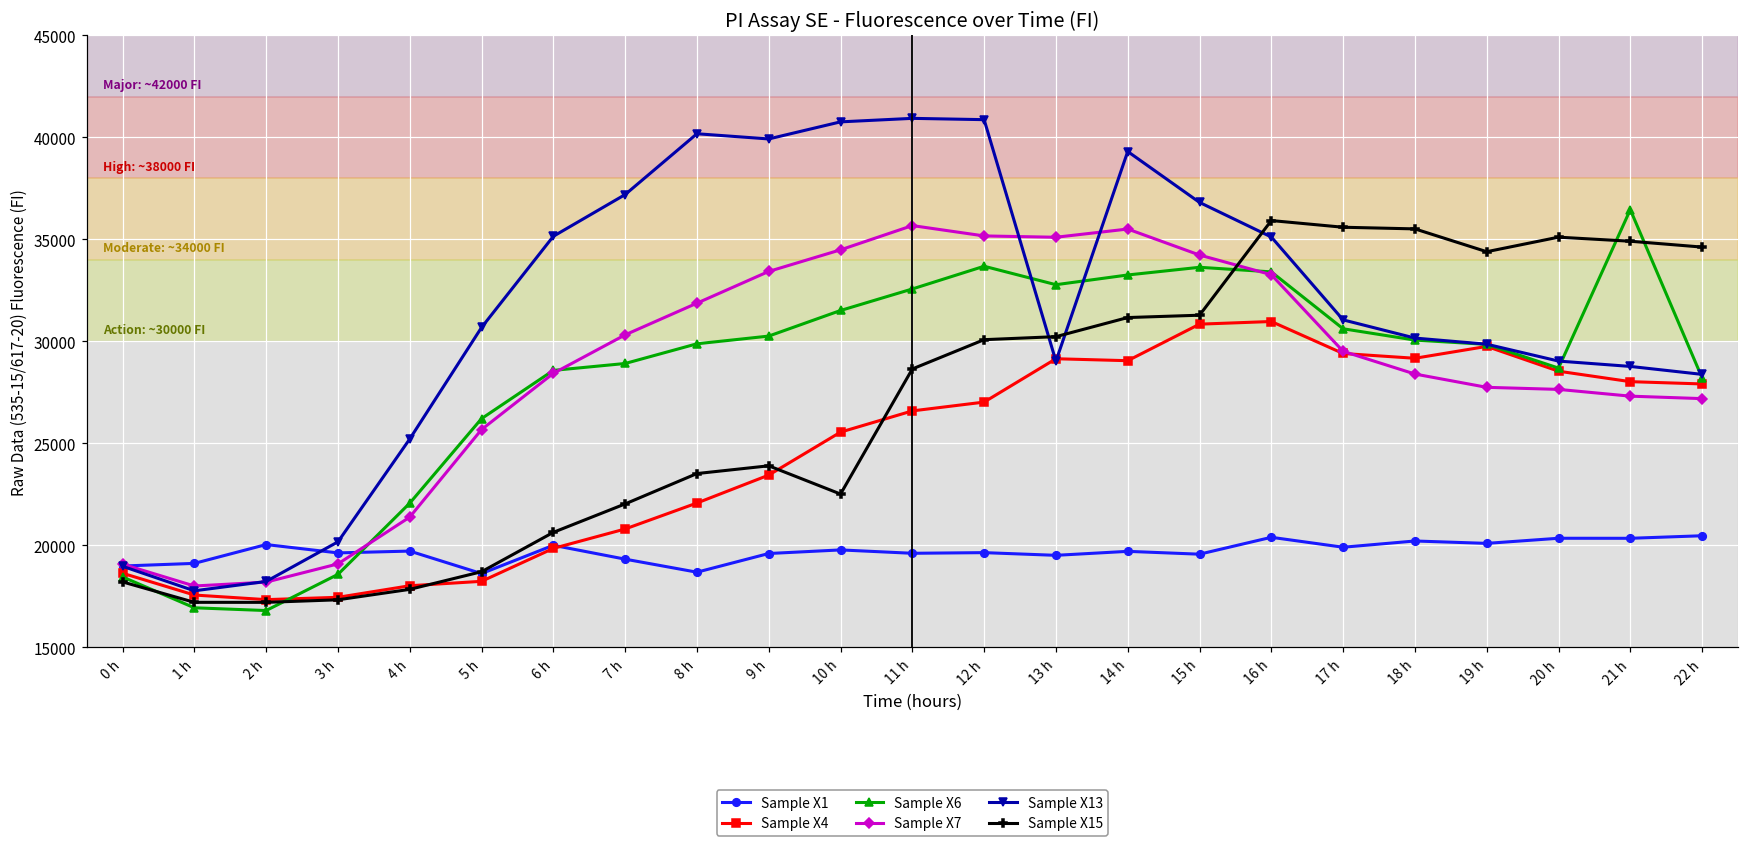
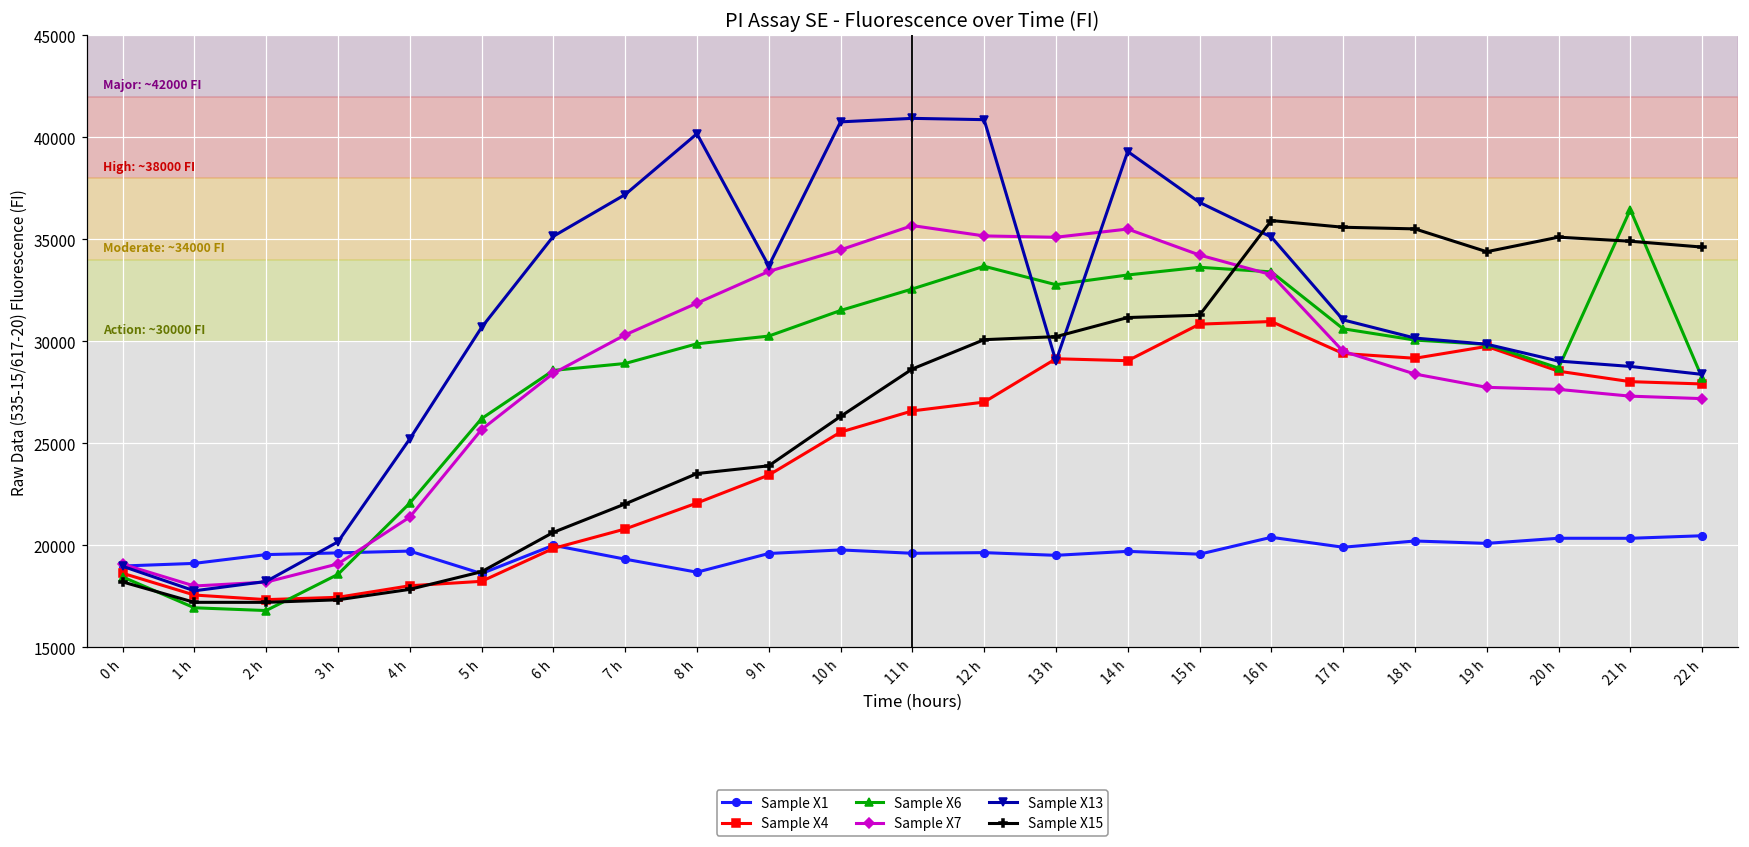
  {
    "Sample X1": {
      "1 h": 19100,
-     "2 h": 20000,
+     "2 h": 19500,
      "3 h": 19600,
      "4 h": 19700,
      "6 h": 20000,
      "7 h": 19300,
      "8 h": 18700,
      "9 h": 19600,
      "10 h": 19800,
      "11 h": 19600,
      "12 h": 19600,
      "13 h": 19500,
      "14 h": 19700,
      "15 h": 19600,
      "16 h": 20400,
      "17 h": 19900,
      "18 h": 20200,
      "19 h": 20100,
      "20 h": 20300,
      "21 h": 20300,
      "22 h": 20500
    },
    "Sample X4": {
      "0 h": 18600,
      "1 h": 17600,
      "4 h": 18000,
      "5 h": 18200,
      "6 h": 19800,
      "7 h": 20800,
      "8 h": 22100,
      "9 h": 23400,
      "10 h": 25500,
      "11 h": 26600,
      "12 h": 27000,
      "14 h": 29000,
      "15 h": 30800,
      "16 h": 31000,
      "18 h": 29200,
      "20 h": 28500,
      "21 h": 28000,
      "22 h": 27900
    },
    "Sample X6": {
      "0 h": 18400,
      "1 h": 16900,
      "2 h": 16800,
      "3 h": 18600,
      "4 h": 22100,
      "5 h": 26200,
      "6 h": 28600,
      "7 h": 28900,
      "8 h": 29900,
      "9 h": 30300,
      "10 h": 31500,
      "11 h": 32600,
      "12 h": 33700,
      "13 h": 32800,
      "14 h": 33300,
      "15 h": 33600,
      "16 h": 33400,
      "17 h": 30600,
      "20 h": 28700,
      "21 h": 36500,
      "22 h": 28200
    },
    "Sample X7": {
      "1 h": 18000,
      "3 h": 19100,
      "4 h": 21400,
      "5 h": 25700,
      "6 h": 28400,
      "7 h": 30300,
      "8 h": 31900,
      "9 h": 33400,
      "10 h": 34500,
      "11 h": 35700,
      "12 h": 35200,
      "13 h": 35100,
      "14 h": 35500,
      "15 h": 34200,
      "16 h": 33300,
      "18 h": 28400,
      "19 h": 27700,
      "20 h": 27600,
      "21 h": 27300,
      "22 h": 27200
    },
    "Sample X13": {
      "1 h": 17800,
      "3 h": 20200,
      "4 h": 25200,
      "5 h": 30700,
      "6 h": 35100,
      "7 h": 37200,
      "8 h": 40200,
-     "9 h": 39900,
+     "9 h": 33700,
      "10 h": 40800,
      "11 h": 40900,
      "12 h": 40900,
      "14 h": 39300,
      "15 h": 36800,
      "16 h": 35100,
      "17 h": 31000,
      "20 h": 29000,
      "21 h": 28800,
      "22 h": 28400
    },
    "Sample X15": {
      "0 h": 18200,
      "1 h": 17200,
      "4 h": 17800,
      "6 h": 20600,
      "7 h": 22000,
      "8 h": 23500,
      "9 h": 23900,
-     "10 h": 22500,
+     "10 h": 26300,
      "11 h": 28600,
      "12 h": 30100,
      "13 h": 30200,
      "14 h": 31200,
      "15 h": 31300,
      "16 h": 35900,
      "17 h": 35600,
      "18 h": 35500,
      "19 h": 34400,
      "20 h": 35100,
      "21 h": 34900,
      "22 h": 34600
    }
  }
